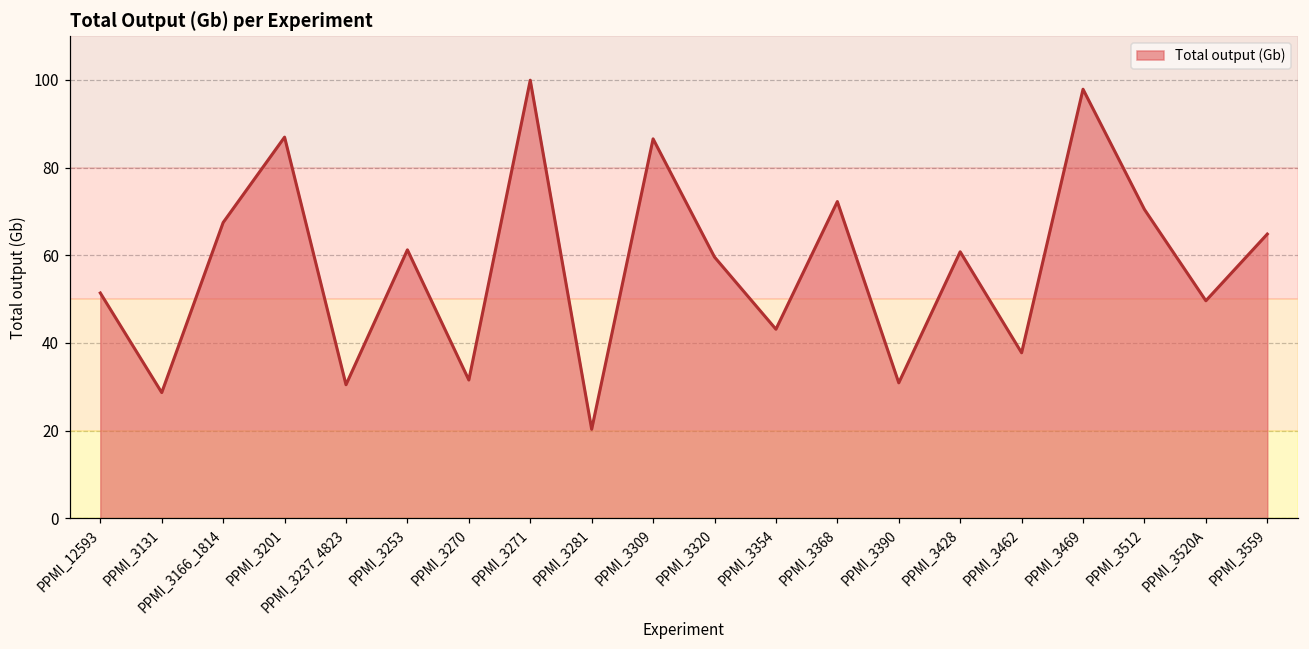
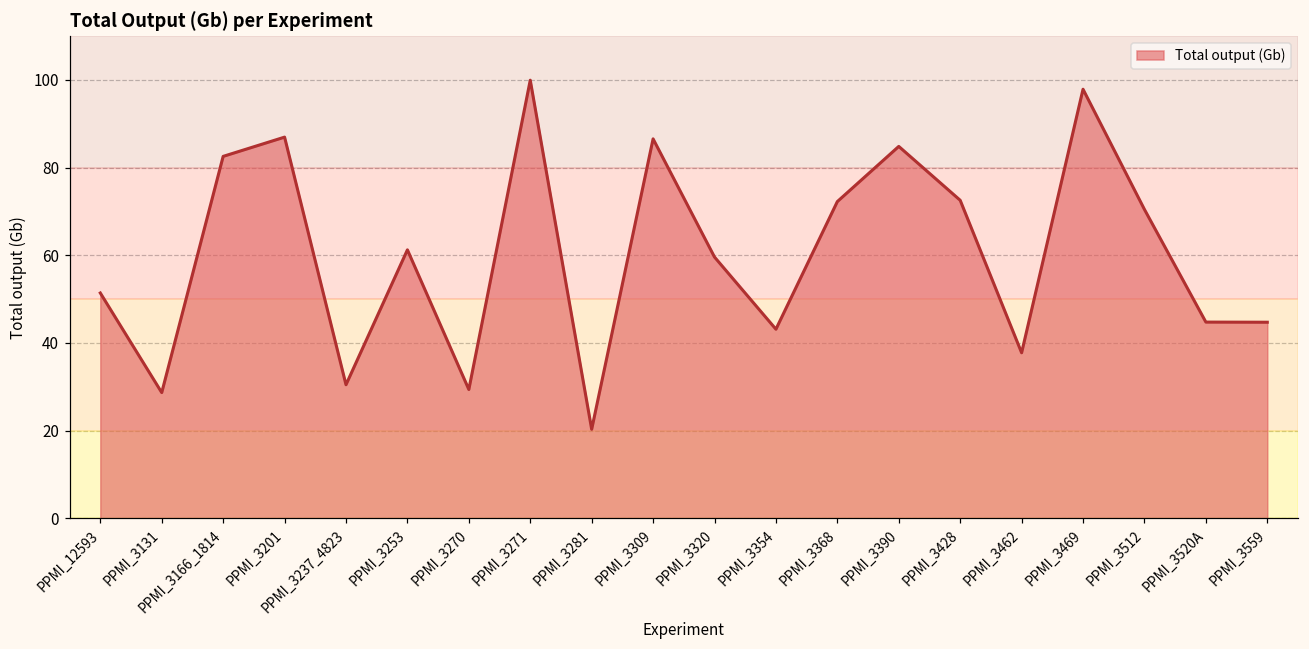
  {
    "PPMI_12593": 51,
    "PPMI_3131": 29,
-   "PPMI_3166_1814": 67,
+   "PPMI_3166_1814": 83,
    "PPMI_3201": 87,
    "PPMI_3237_4823": 30,
    "PPMI_3253": 61,
-   "PPMI_3270": 32,
+   "PPMI_3270": 29,
    "PPMI_3271": 100,
    "PPMI_3281": 20,
    "PPMI_3309": 87,
    "PPMI_3320": 60,
    "PPMI_3354": 43,
    "PPMI_3368": 72,
-   "PPMI_3390": 31,
-   "PPMI_3428": 61,
+   "PPMI_3390": 85,
+   "PPMI_3428": 73,
    "PPMI_3462": 38,
    "PPMI_3469": 98,
    "PPMI_3512": 70,
-   "PPMI_3520A": 50,
-   "PPMI_3559": 65
+   "PPMI_3520A": 45,
+   "PPMI_3559": 45
  }
